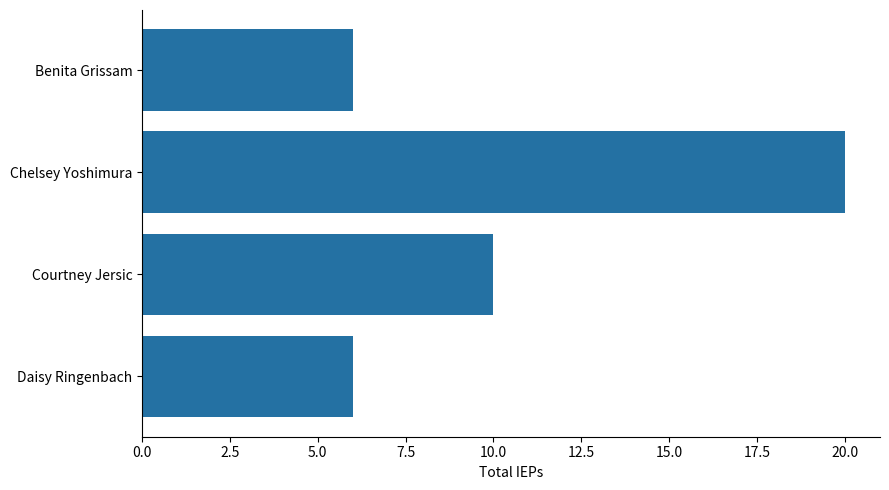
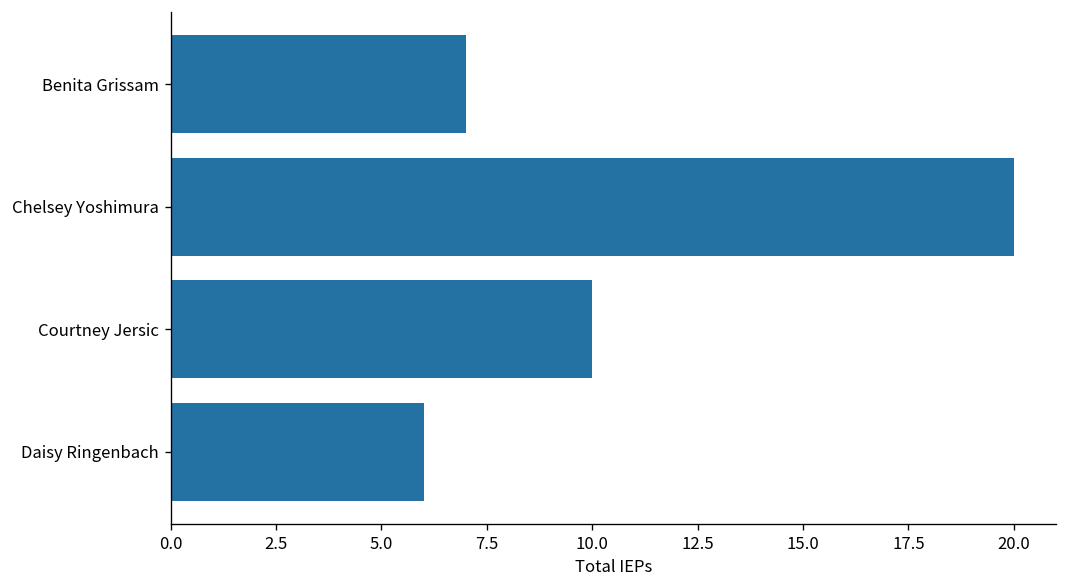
  {
-   "Benita Grissam": 6,
+   "Benita Grissam": 7,
    "Chelsey Yoshimura": 20,
    "Courtney Jersic": 10,
    "Daisy Ringenbach": 6
  }
